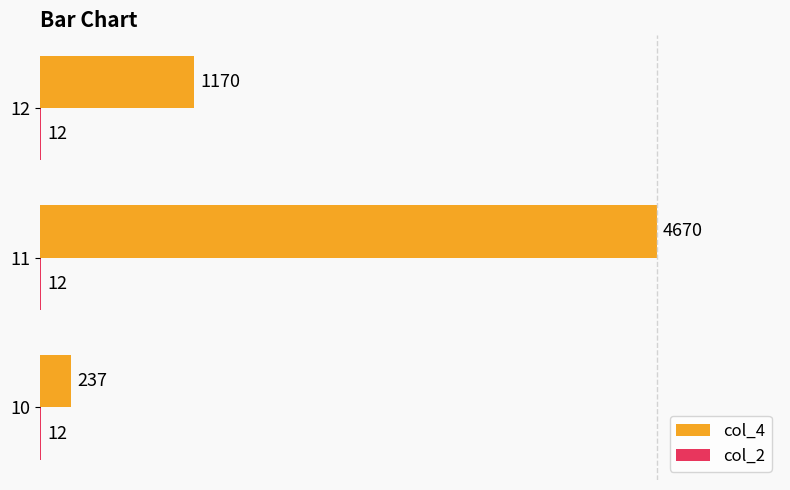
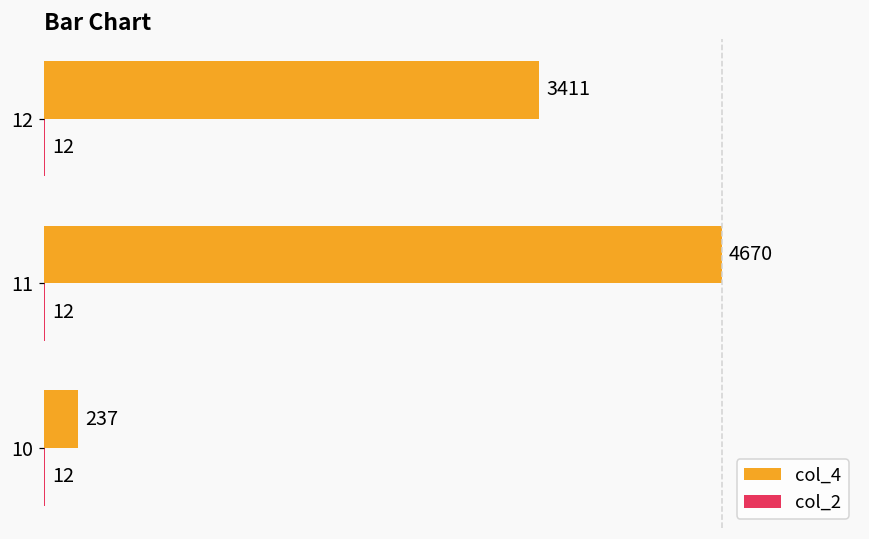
  {
    "col_4": {
-     "12": 1170,
+     "12": 3411,
      "11": 4670,
      "10": 237
    },
    "col_2": {
      "12": 12,
      "11": 12,
      "10": 12
    }
  }
